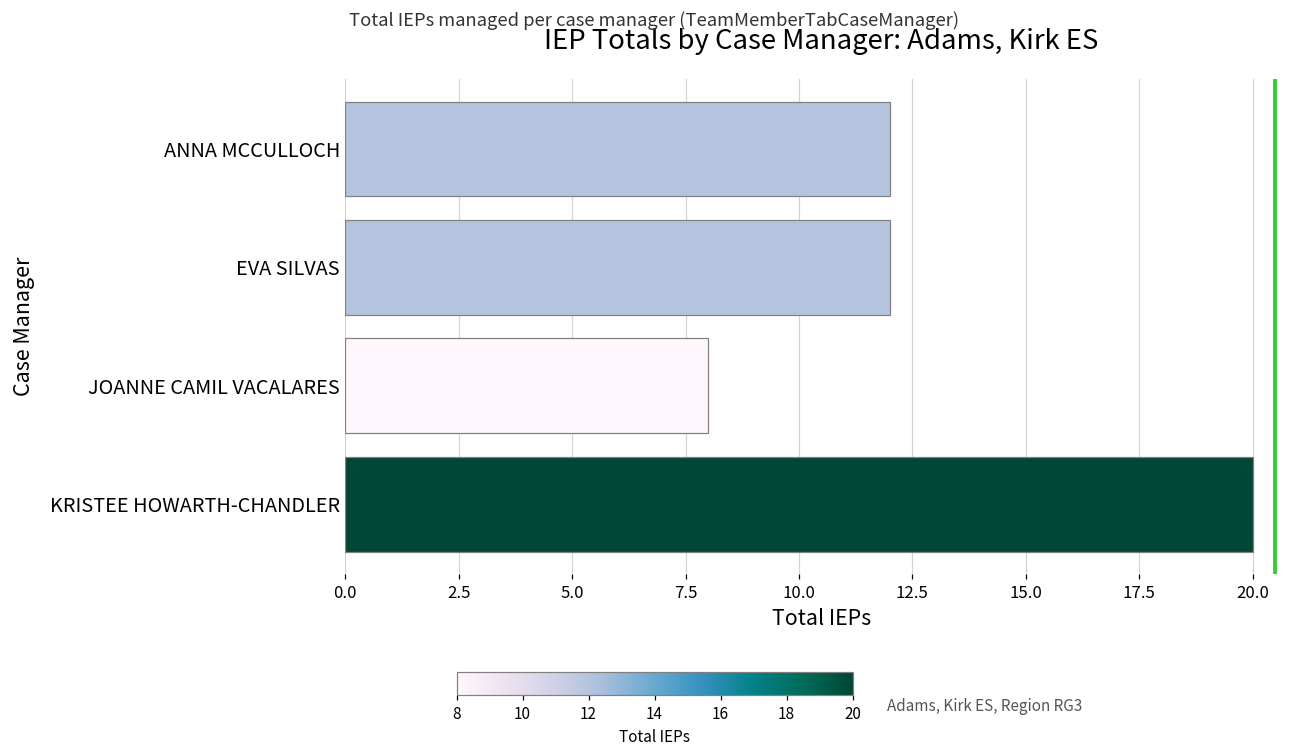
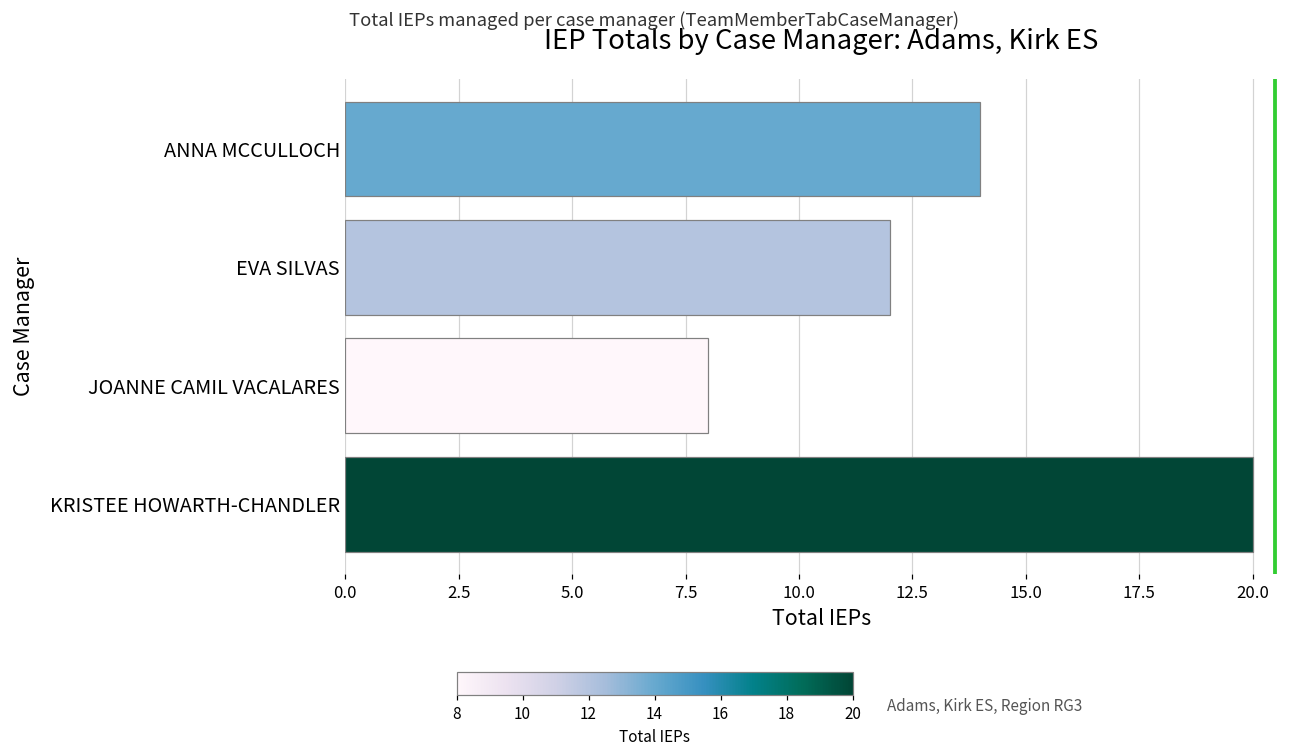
  {
-   "ANNA MCCULLOCH": 12,
+   "ANNA MCCULLOCH": 14,
    "EVA SILVAS": 12,
    "JOANNE CAMIL VACALARES": 8,
    "KRISTEE HOWARTH-CHANDLER": 20
  }
